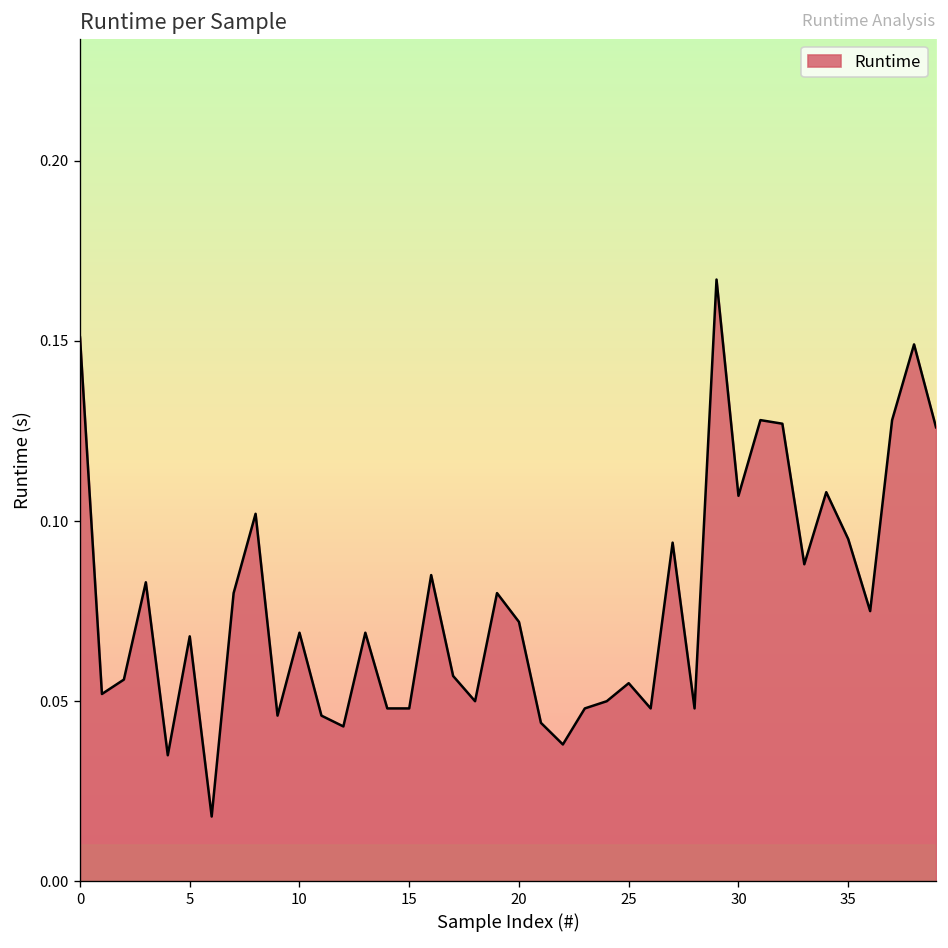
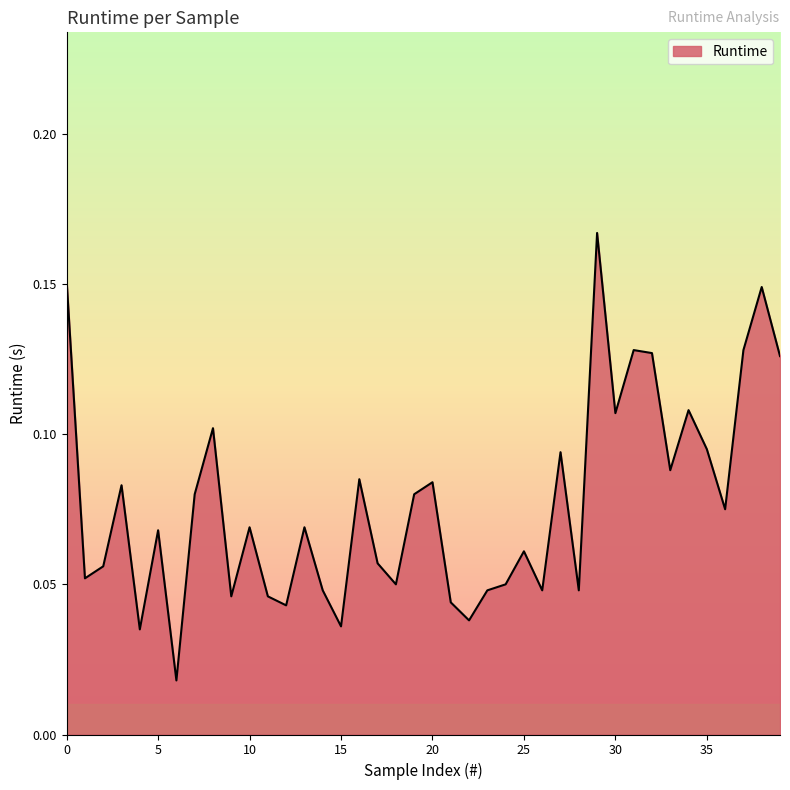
  {
    "0": 0.151,
    "5": 0.068,
    "10": 0.069,
-   "15": 0.048,
-   "20": 0.072,
-   "25": 0.055,
+   "15": 0.036,
+   "20": 0.084,
+   "25": 0.061,
    "30": 0.107,
    "35": 0.095
  }
